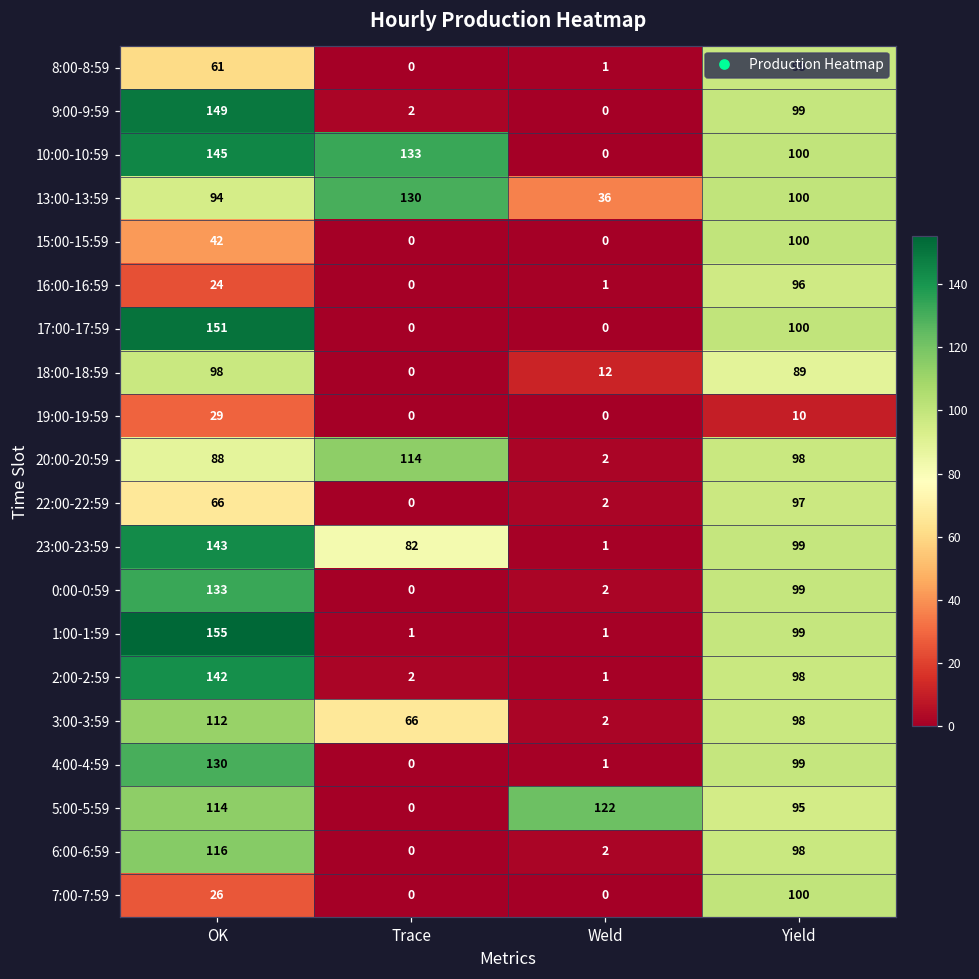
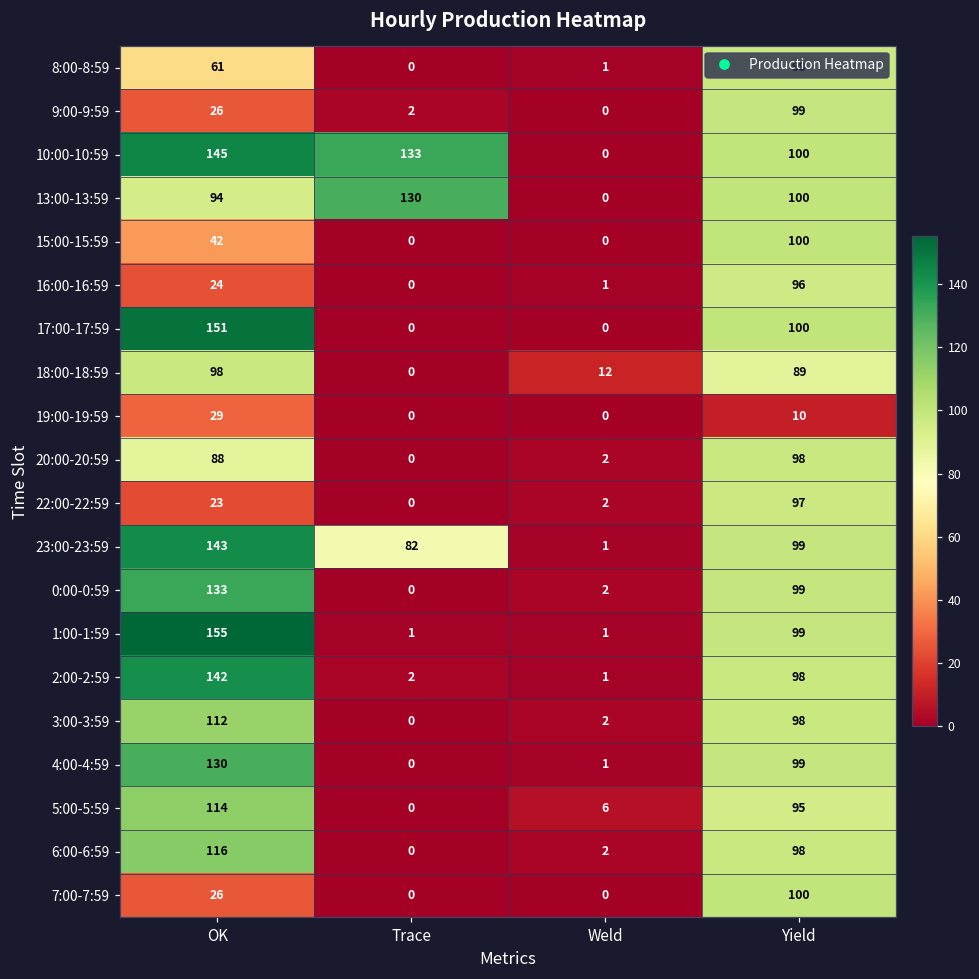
  {
    "8:00-8:59": {
      "OK": 61,
      "Trace": 0,
      "Weld": 1
    },
    "9:00-9:59": {
-     "OK": 149,
+     "OK": 26,
      "Trace": 2,
      "Weld": 0,
      "Yield": 99
    },
    "10:00-10:59": {
      "OK": 145,
      "Trace": 133,
      "Weld": 0,
      "Yield": 100
    },
    "13:00-13:59": {
      "OK": 94,
      "Trace": 130,
-     "Weld": 36,
+     "Weld": 0,
      "Yield": 100
    },
    "15:00-15:59": {
      "OK": 42,
      "Trace": 0,
      "Weld": 0,
      "Yield": 100
    },
    "16:00-16:59": {
      "OK": 24,
      "Trace": 0,
      "Weld": 1,
      "Yield": 96
    },
    "17:00-17:59": {
      "OK": 151,
      "Trace": 0,
      "Weld": 0,
      "Yield": 100
    },
    "18:00-18:59": {
      "OK": 98,
      "Trace": 0,
      "Weld": 12,
      "Yield": 89
    },
    "19:00-19:59": {
      "OK": 29,
      "Trace": 0,
      "Weld": 0,
      "Yield": 10
    },
    "20:00-20:59": {
      "OK": 88,
-     "Trace": 114,
+     "Trace": 0,
      "Weld": 2,
      "Yield": 98
    },
    "22:00-22:59": {
-     "OK": 66,
+     "OK": 23,
      "Trace": 0,
      "Weld": 2,
      "Yield": 97
    },
    "23:00-23:59": {
      "OK": 143,
      "Trace": 82,
      "Weld": 1,
      "Yield": 99
    },
    "0:00-0:59": {
      "OK": 133,
      "Trace": 0,
      "Weld": 2,
      "Yield": 99
    },
    "1:00-1:59": {
      "OK": 155,
      "Trace": 1,
      "Weld": 1,
      "Yield": 99
    },
    "2:00-2:59": {
      "OK": 142,
      "Trace": 2,
      "Weld": 1,
      "Yield": 98
    },
    "3:00-3:59": {
      "OK": 112,
-     "Trace": 66,
+     "Trace": 0,
      "Weld": 2,
      "Yield": 98
    },
    "4:00-4:59": {
      "OK": 130,
      "Trace": 0,
      "Weld": 1,
      "Yield": 99
    },
    "5:00-5:59": {
      "OK": 114,
      "Trace": 0,
-     "Weld": 122,
+     "Weld": 6,
      "Yield": 95
    },
    "6:00-6:59": {
      "OK": 116,
      "Trace": 0,
      "Weld": 2,
      "Yield": 98
    },
    "7:00-7:59": {
      "OK": 26,
      "Trace": 0,
      "Weld": 0,
      "Yield": 100
    }
  }
